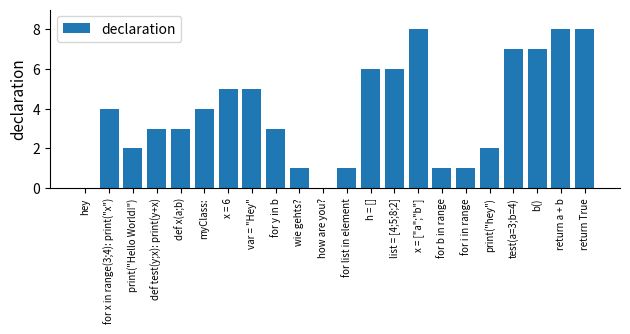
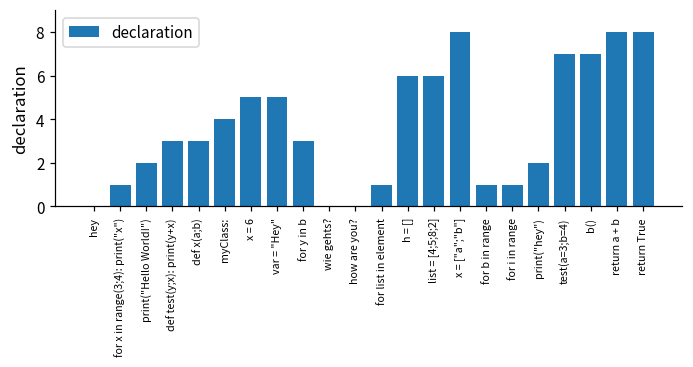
  {
    "hey": 0,
-   "for x in range(3;4): print(\"x\")": 4,
+   "for x in range(3;4): print(\"x\")": 1,
    "print(\"Hello World!\")": 2,
    "def test(y;x): print(y+x)": 3,
    "def x(a;b)": 3,
    "myClass:": 4,
    "x = 6": 5,
    "var = \"Hey\"": 5,
    "for y in b": 3,
-   "wie gehts?": 1,
+   "wie gehts?": 0,
    "how are you?": 0,
    "for list in element": 1,
    "h = []": 6,
    "list = [4;5;8;2]": 6,
    "x = [\"a\";\"b\"]": 8,
    "for b in range": 1,
    "for i in range": 1,
    "print(\"hey\")": 2,
    "test(a=3;b=4)": 7,
    "b()": 7,
    "return a + b": 8,
    "return True": 8
  }
